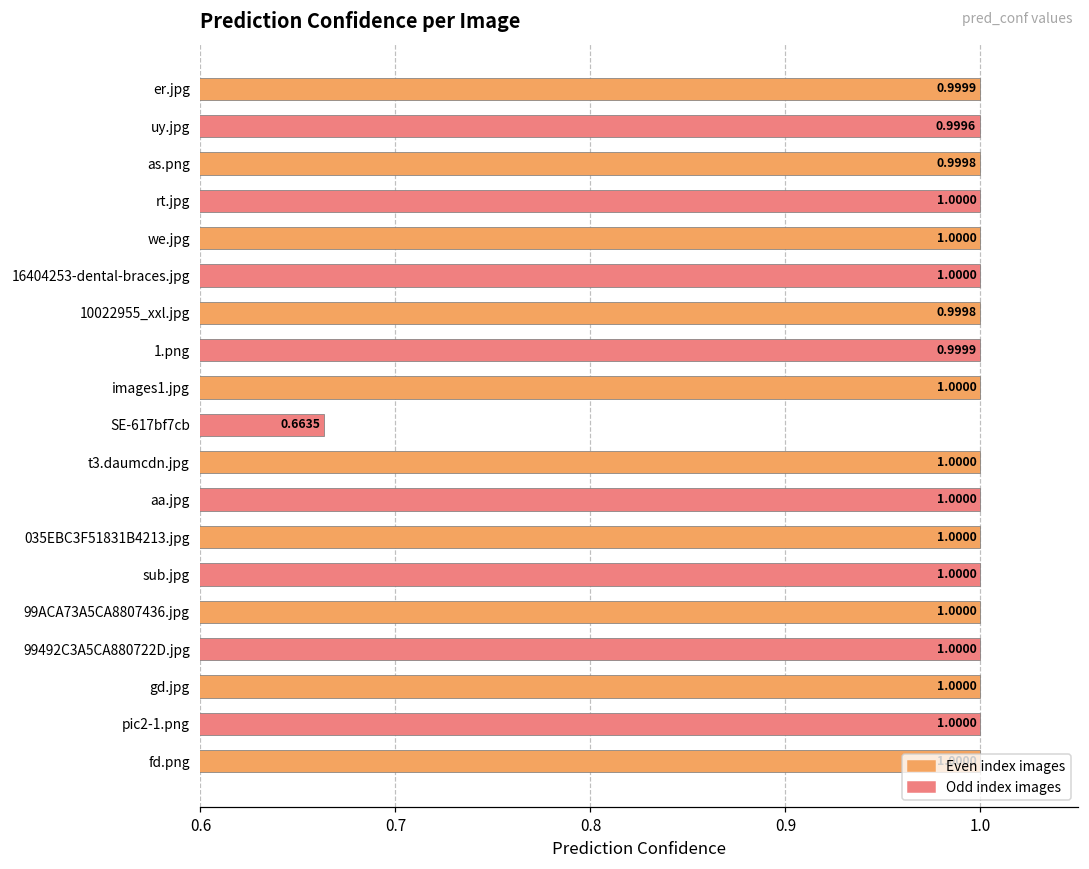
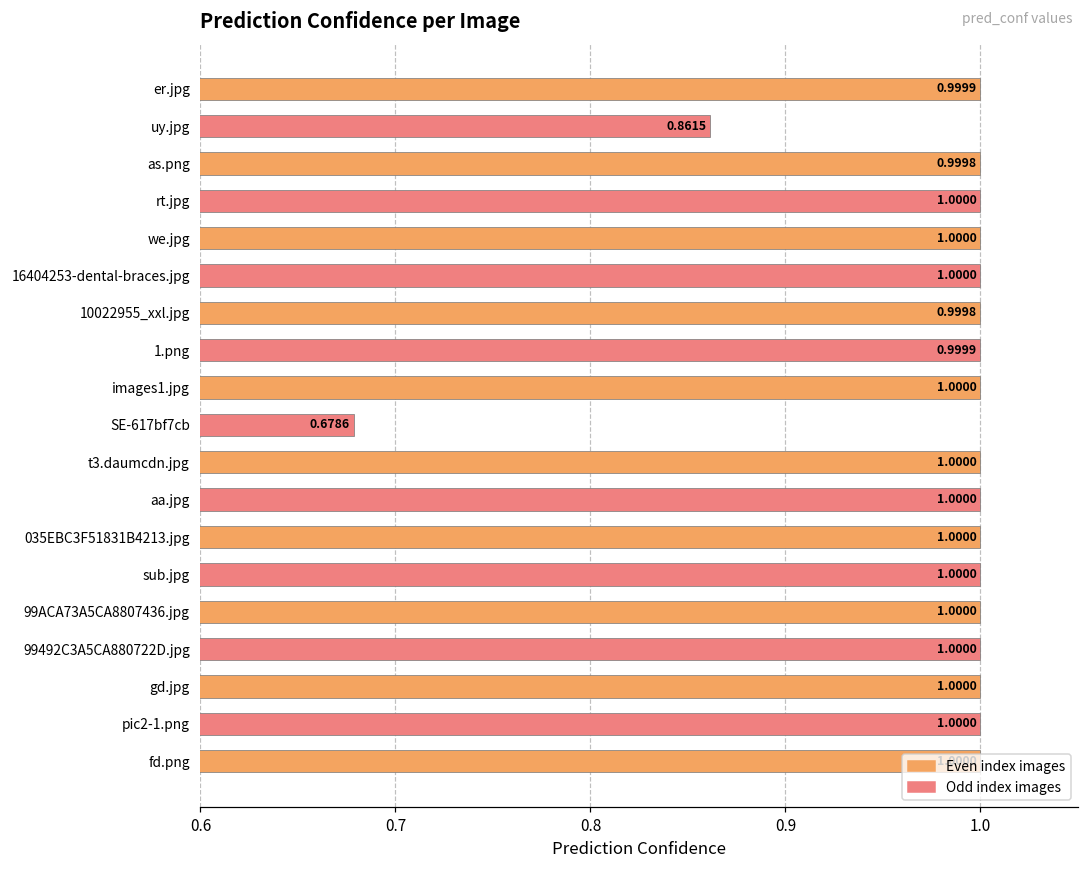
  {
    "er.jpg": 0.9999,
-   "uy.jpg": 0.9996,
+   "uy.jpg": 0.8615,
    "as.png": 0.9998,
    "rt.jpg": 1.0000,
    "we.jpg": 1.0000,
    "16404253-dental-braces.jpg": 1.0000,
    "10022955_xxl.jpg": 0.9998,
    "1.png": 0.9999,
    "images1.jpg": 1.0000,
-   "SE-617bf7cb": 0.6635,
+   "SE-617bf7cb": 0.6786,
    "t3.daumcdn.jpg": 1.0000,
    "aa.jpg": 1.0000,
    "035EBC3F51831B4213.jpg": 1.0000,
    "sub.jpg": 1.0000,
    "99ACA73A5CA8807436.jpg": 1.0000,
    "99492C3A5CA880722D.jpg": 1.0000,
    "gd.jpg": 1.0000,
    "pic2-1.png": 1.0000
  }
